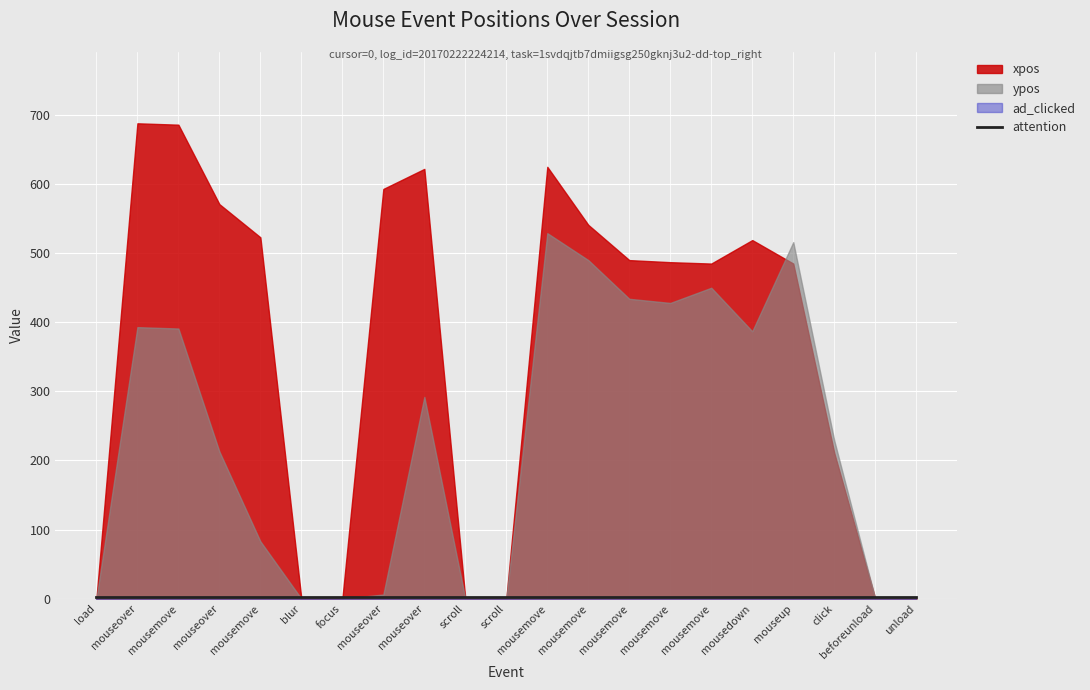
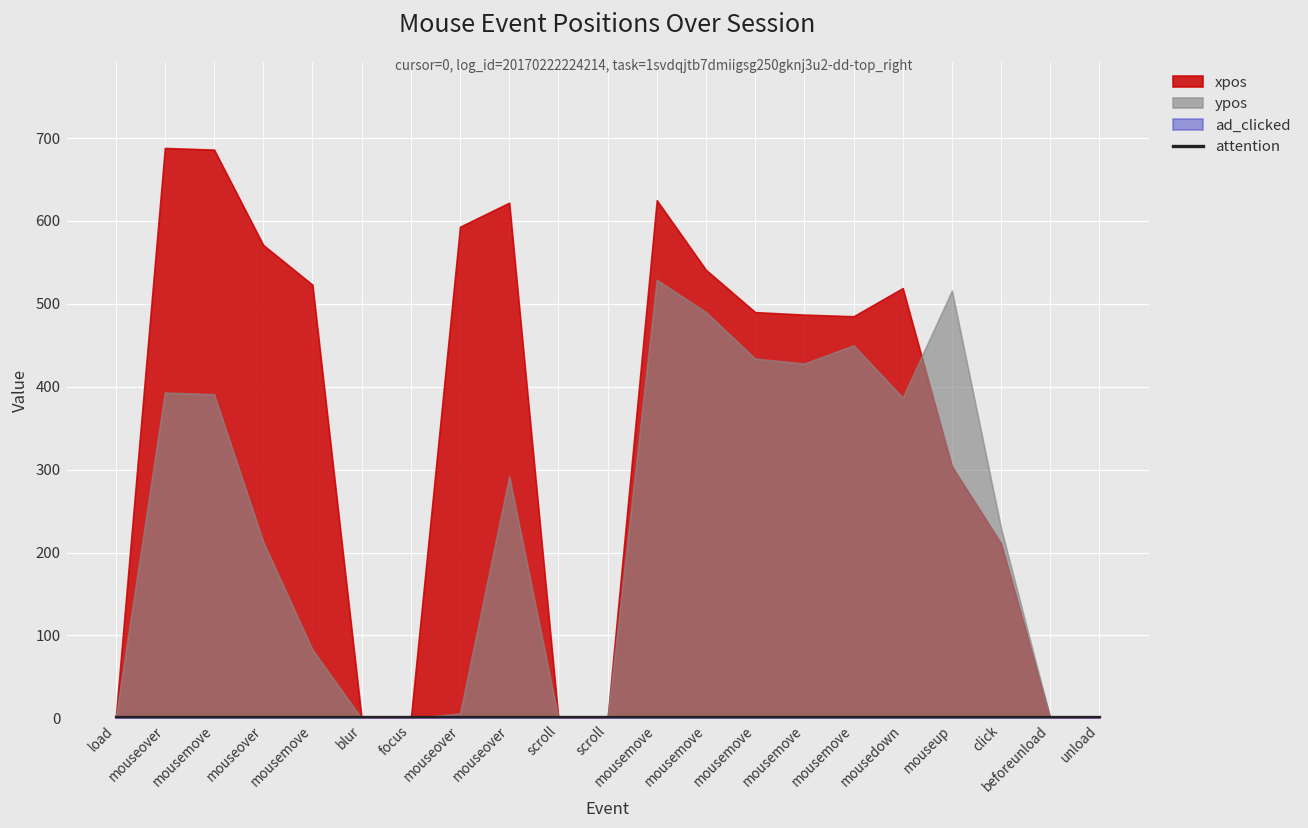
  {
    "xpos": {
      "mousedown": 520,
-     "mouseup": 490,
+     "mouseup": 300,
      "click": 210
    },
    "ypos": {
      "mousedown": 390,
      "mouseup": 520,
      "click": 230
    }
  }
